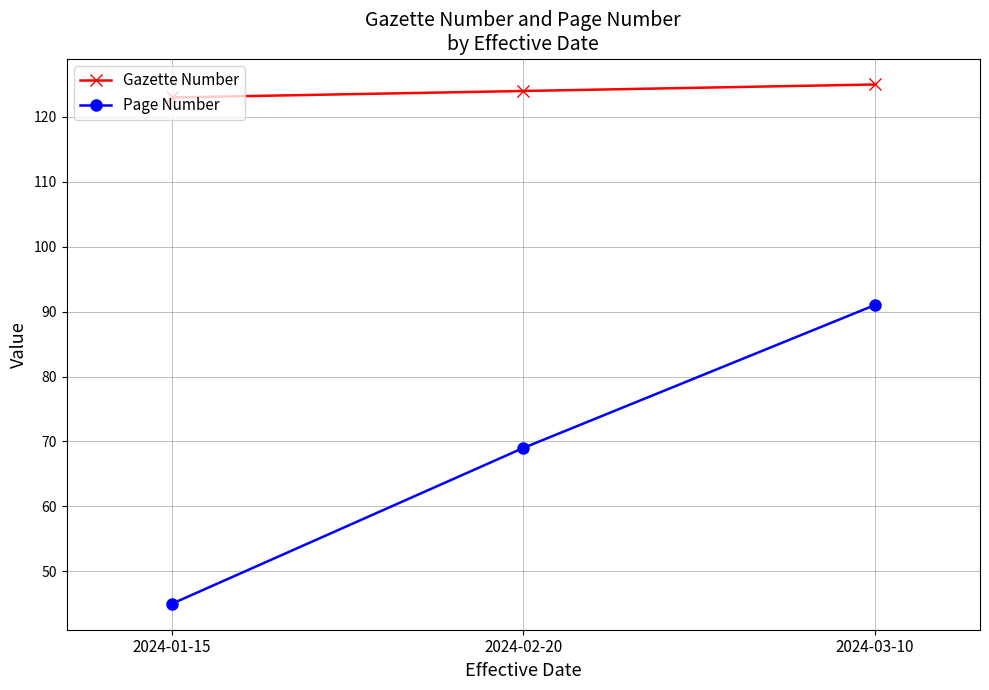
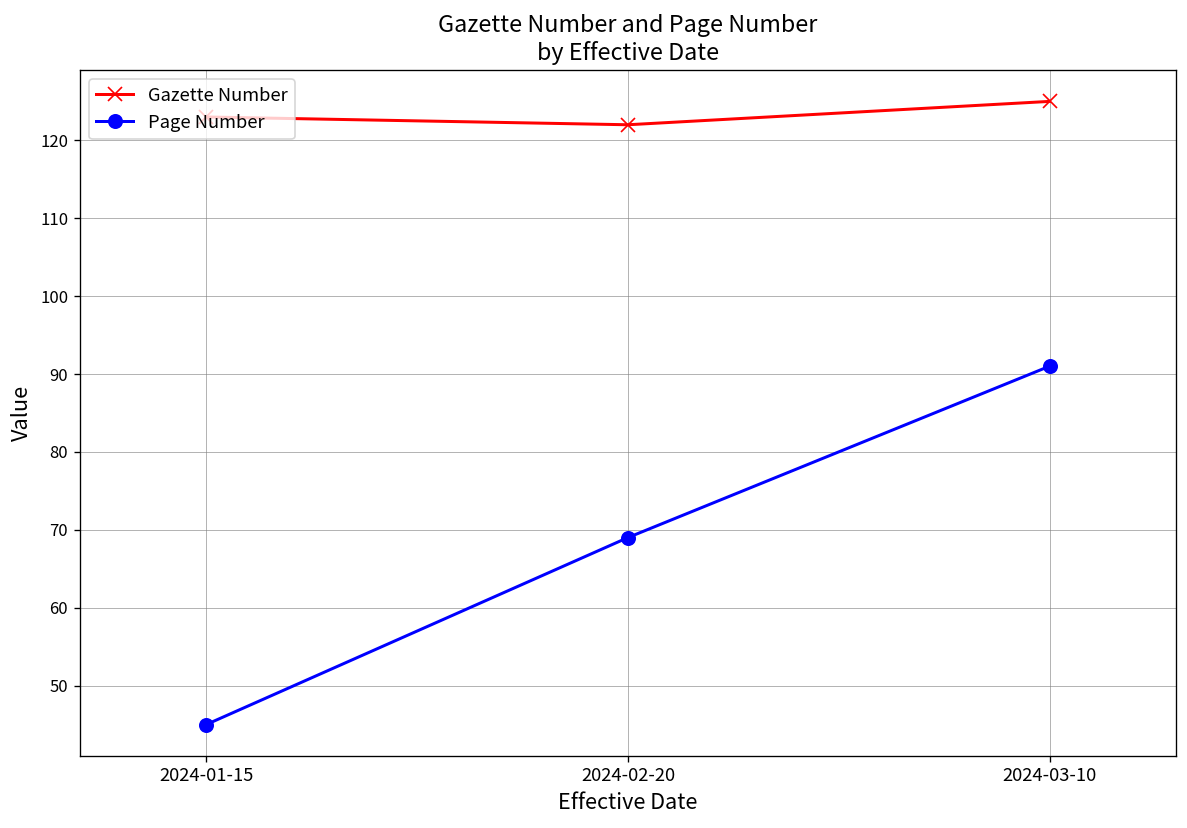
  {
    "Gazette Number": {
-     "2024-02-20": 124,
+     "2024-02-20": 122,
      "2024-03-10": 125
    },
    "Page Number": {
      "2024-01-15": 45,
      "2024-02-20": 69,
      "2024-03-10": 91
    }
  }
